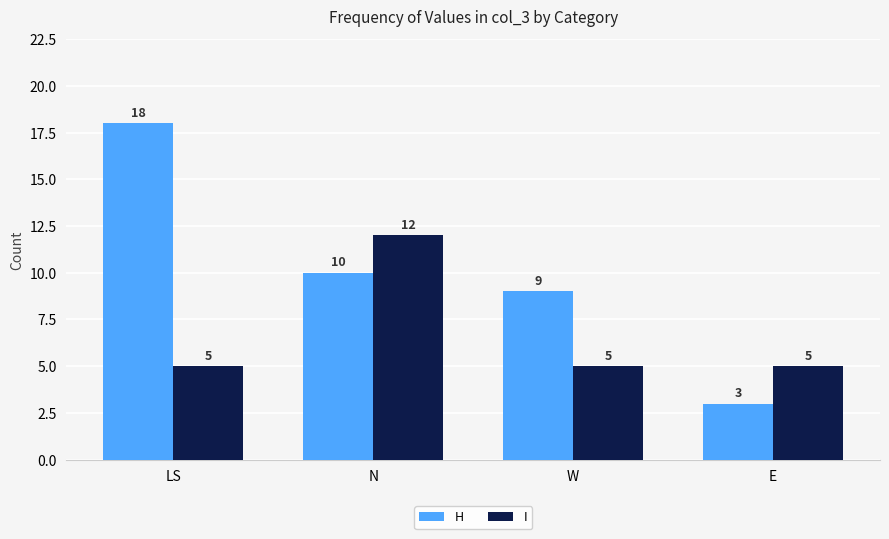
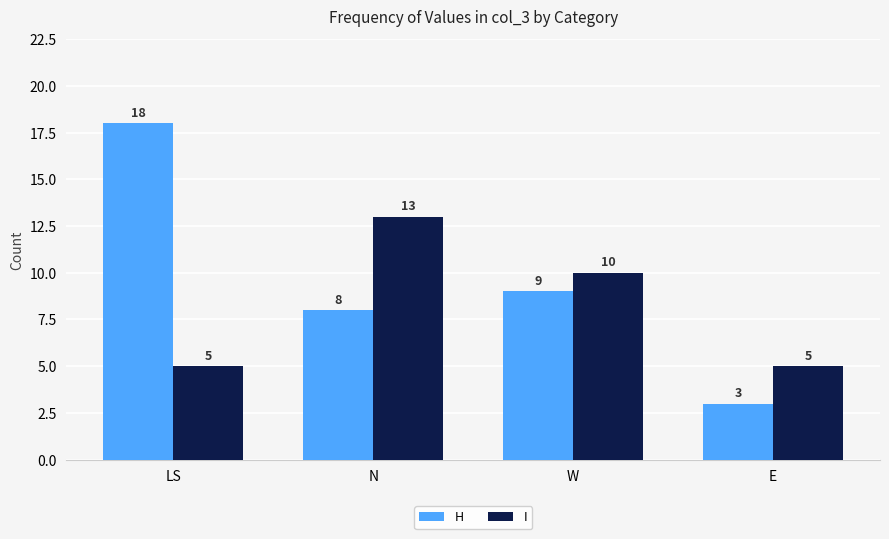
  {
    "H": {
      "LS": 18,
-     "N": 10,
+     "N": 8,
      "W": 9,
      "E": 3
    },
    "I": {
      "LS": 5,
-     "N": 12,
-     "W": 5,
+     "N": 13,
+     "W": 10,
      "E": 5
    }
  }
